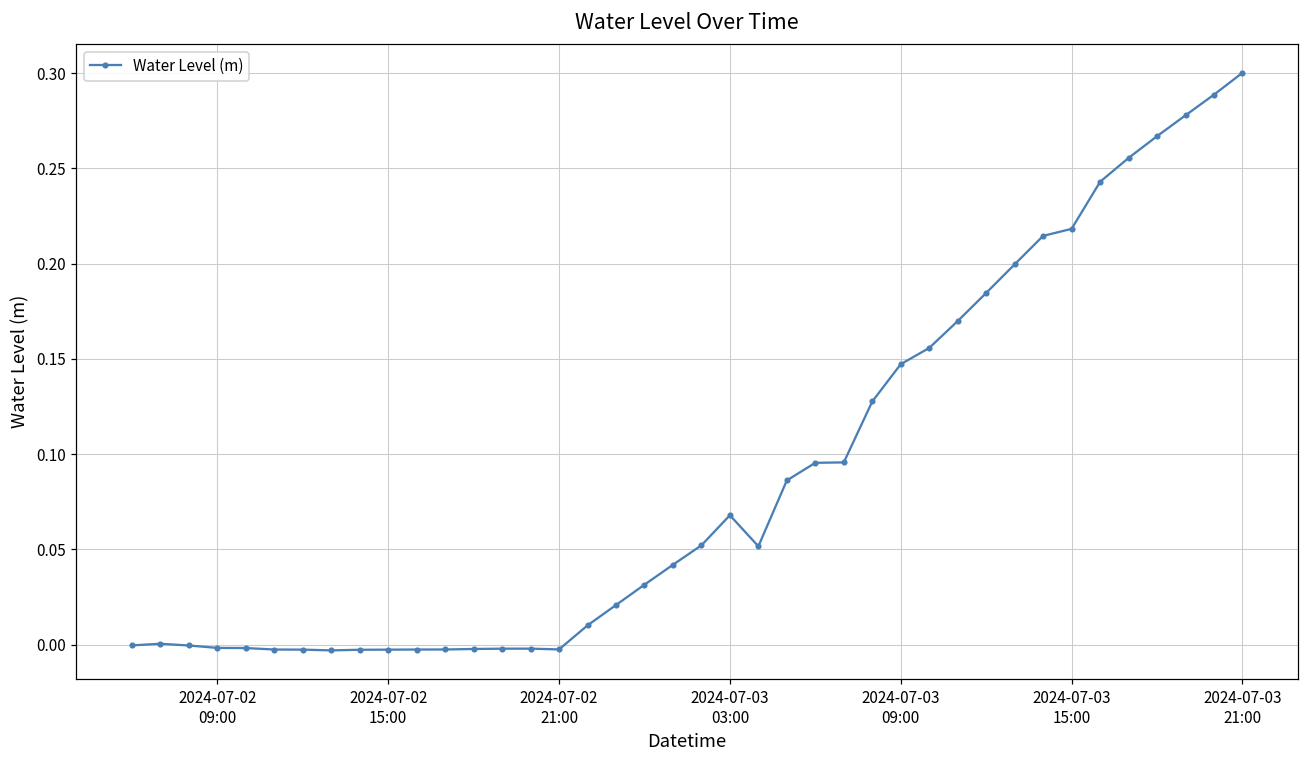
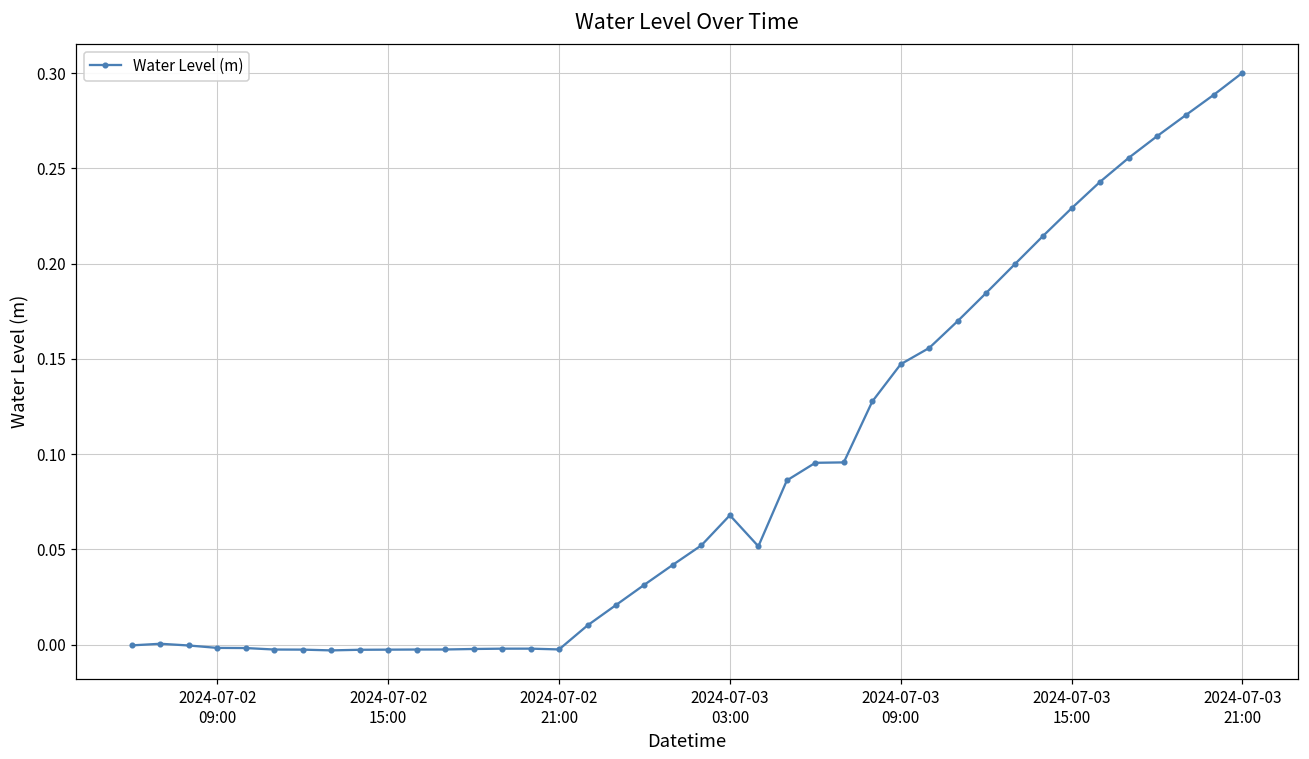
  {
    "2024-07-02 09:00": -0.002,
    "2024-07-02 15:00": -0.003,
    "2024-07-02 21:00": -0.002,
    "2024-07-03 03:00": 0.068,
    "2024-07-03 09:00": 0.147,
-   "2024-07-03 15:00": 0.218,
+   "2024-07-03 15:00": 0.229,
    "2024-07-03 21:00": 0.300
  }
